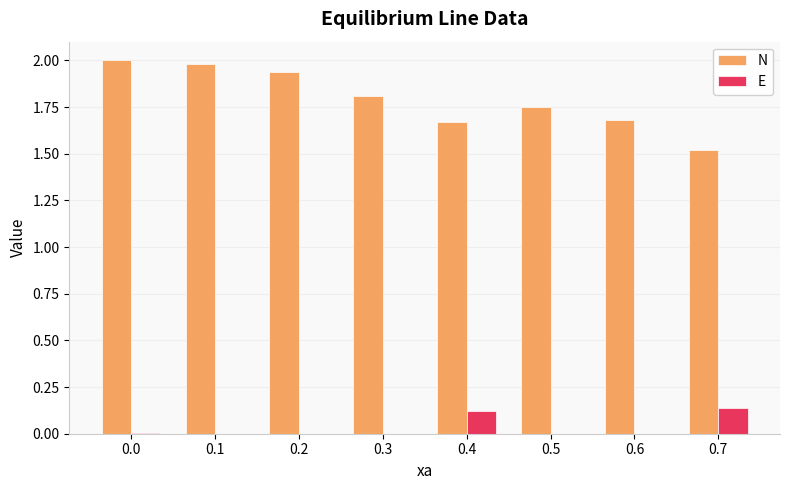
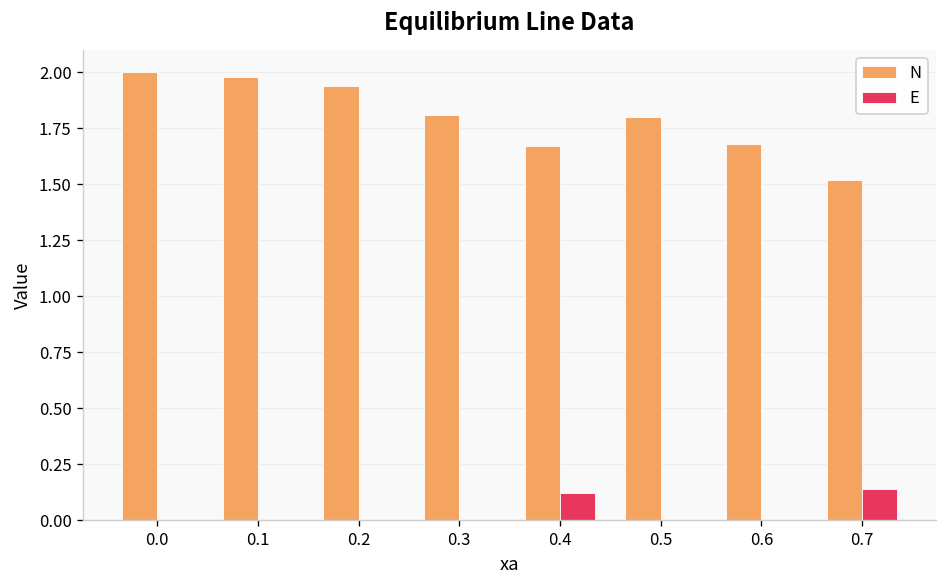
  {
    "N": {
      "0.0": 2.00,
      "0.1": 1.98,
      "0.2": 1.94,
      "0.3": 1.81,
      "0.4": 1.67,
-     "0.5": 1.75,
+     "0.5": 1.80,
      "0.6": 1.68,
      "0.7": 1.52
    },
    "E": {
      "0.4": 0.12,
      "0.7": 0.14
    }
  }
